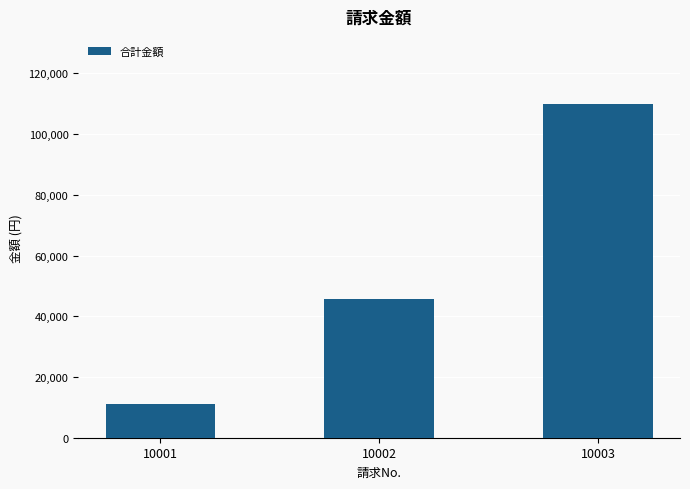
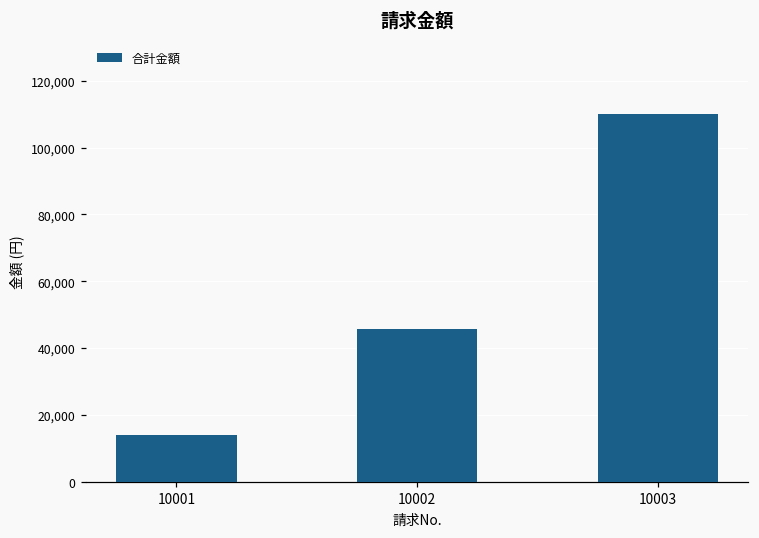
  {
-   "10001": "11,000",
+   "10001": "14,000",
    "10002": "46,000",
    "10003": "110,000"
  }
